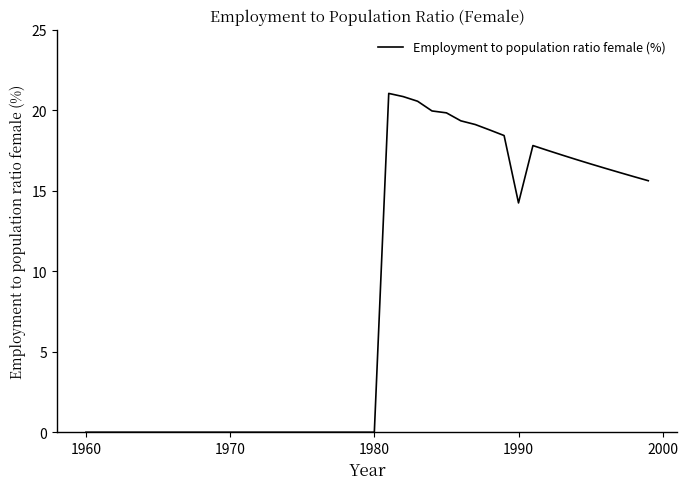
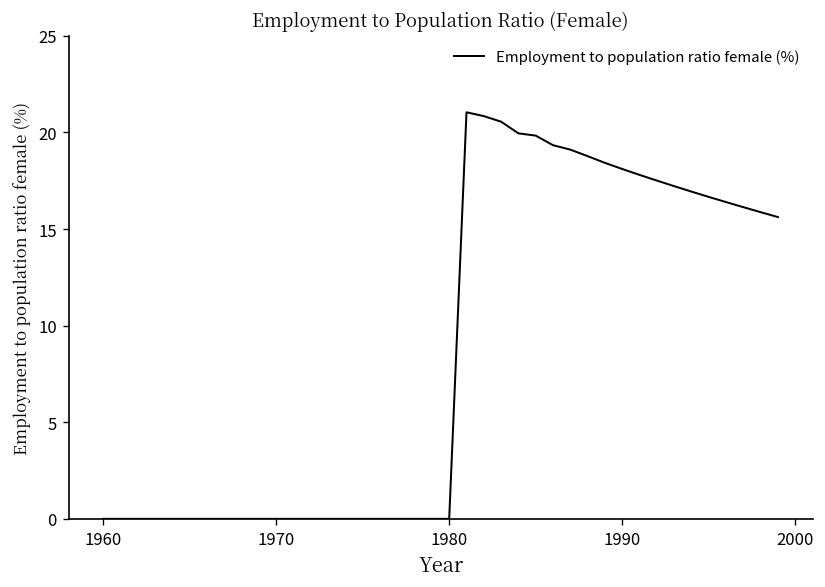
  {
    "1960": 0.0,
    "1970": 0.0,
    "1980": 0.0,
-   "1990": 14.2
+   "1990": 18.1
  }
